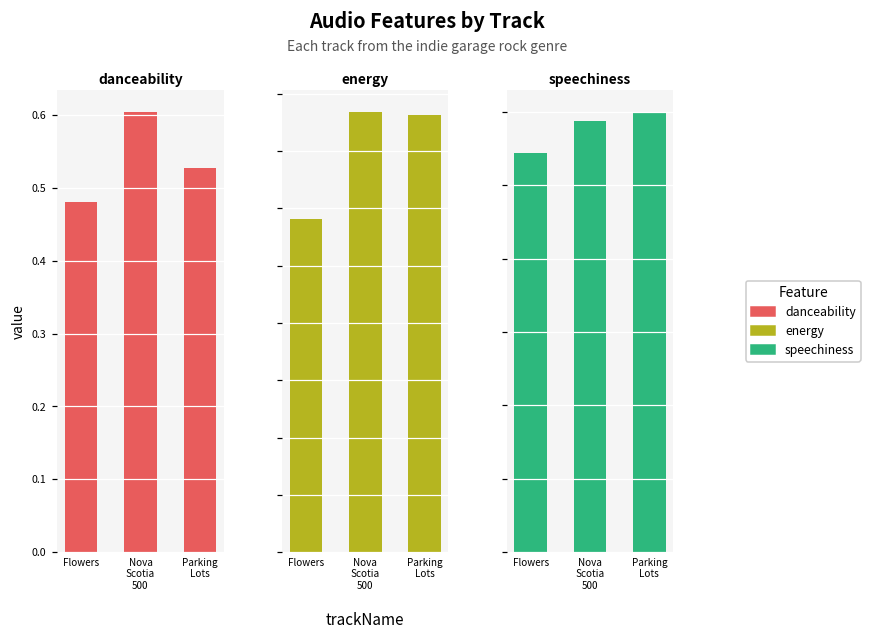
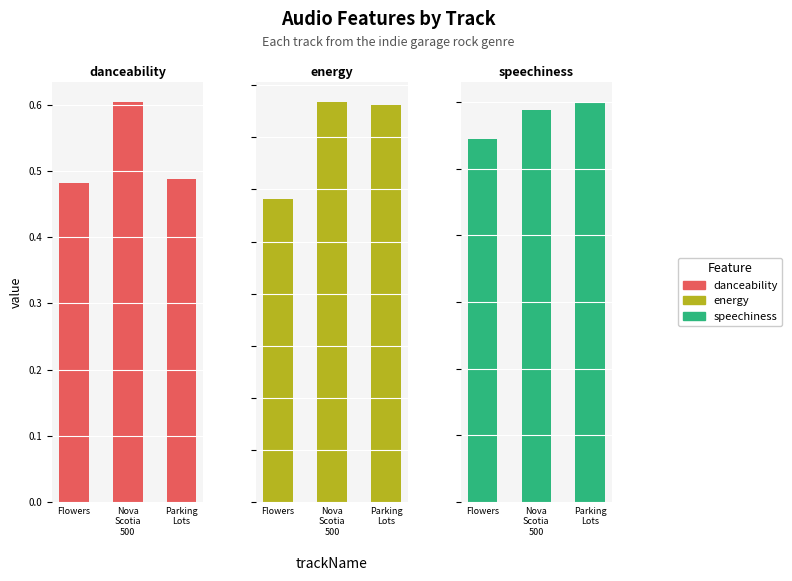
  {
    "danceability": {
      "Flowers": 0.48,
      "Nova Scotia 500": 0.60,
-     "Parking Lots": 0.53
+     "Parking Lots": 0.49
    }
  }
